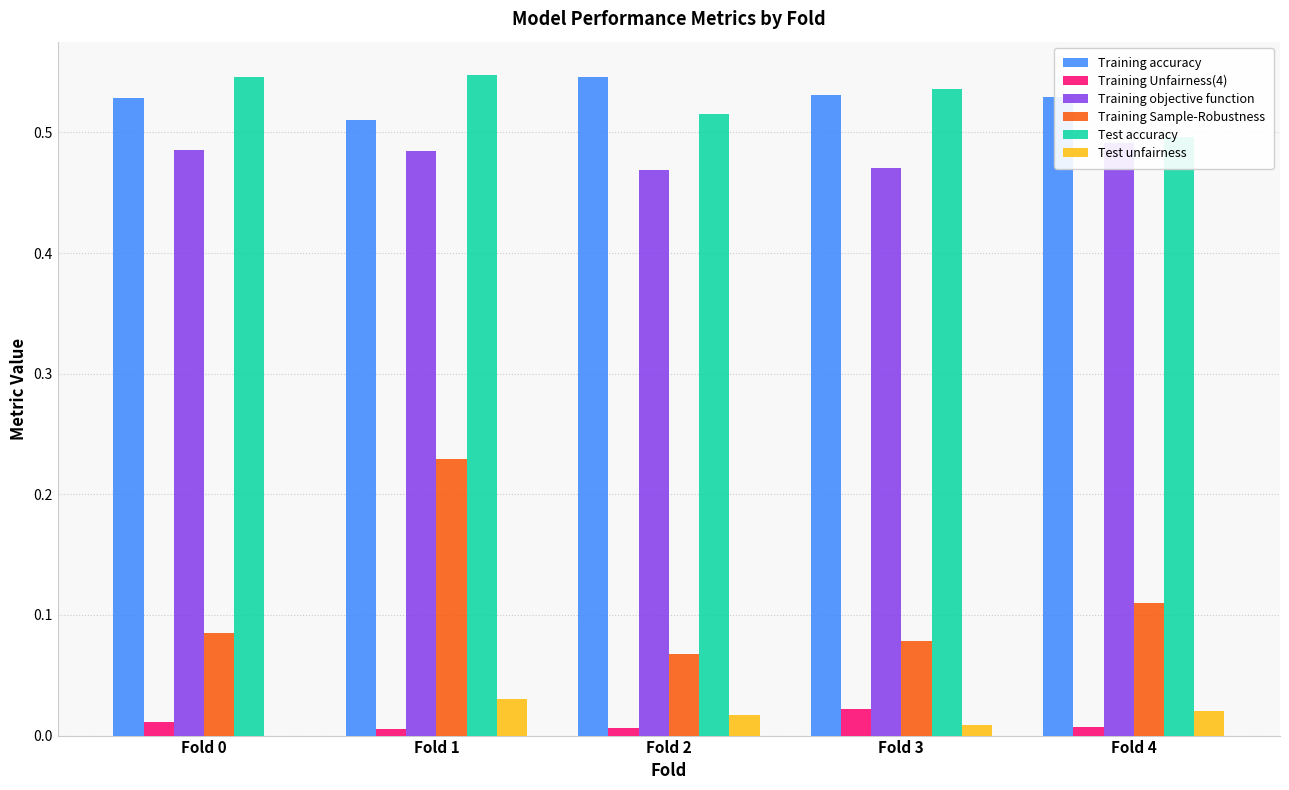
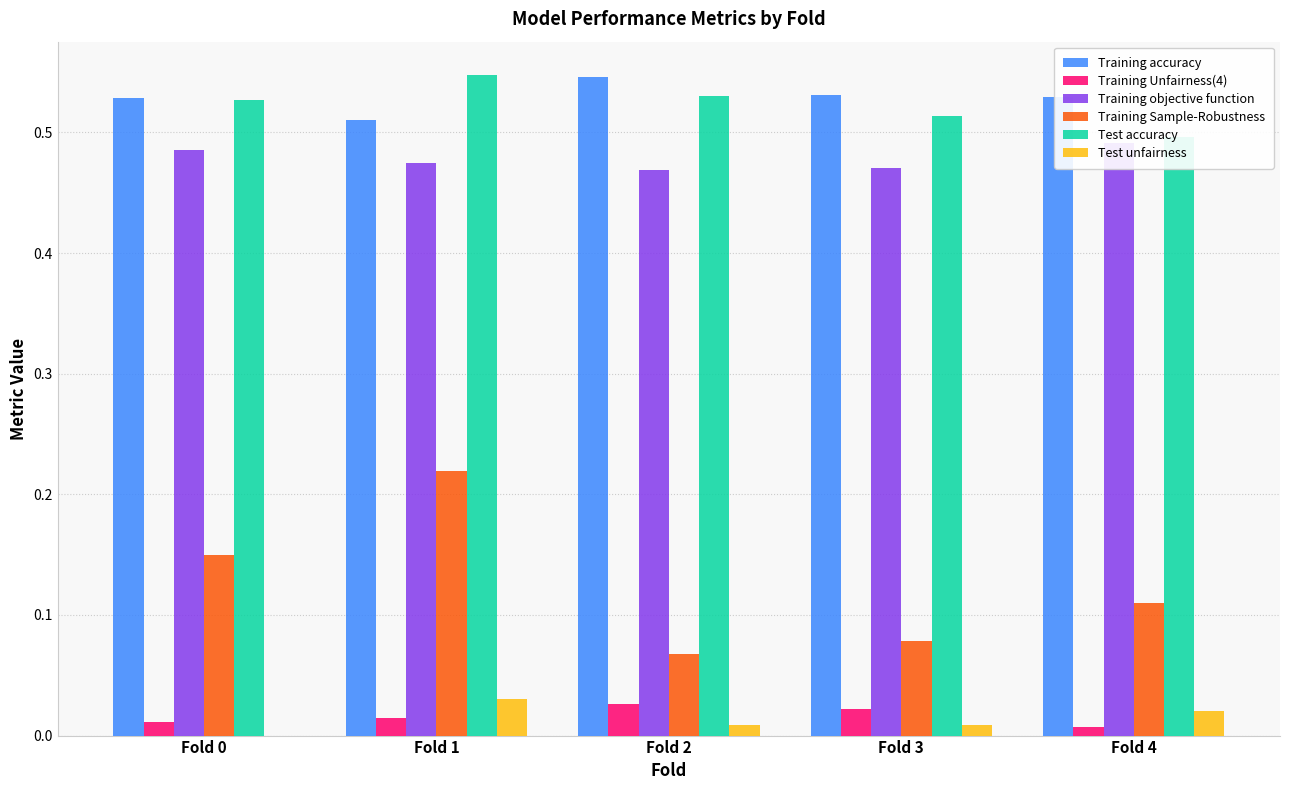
  {
    "Training accuracy": {
      "Fold 0": 0.528,
      "Fold 1": 0.511,
      "Fold 2": 0.546,
      "Fold 3": 0.531
    },
    "Training Unfairness(4)": {
      "Fold 0": 0.011,
-     "Fold 1": 0.005,
-     "Fold 2": 0.006,
+     "Fold 1": 0.015,
+     "Fold 2": 0.026,
      "Fold 3": 0.022,
      "Fold 4": 0.007
    },
    "Training objective function": {
      "Fold 0": 0.485,
-     "Fold 1": 0.485,
+     "Fold 1": 0.474,
      "Fold 2": 0.469,
      "Fold 3": 0.471
    },
    "Training Sample-Robustness": {
-     "Fold 0": 0.085,
-     "Fold 1": 0.229,
+     "Fold 0": 0.150,
+     "Fold 1": 0.220,
      "Fold 2": 0.068,
      "Fold 3": 0.079,
      "Fold 4": 0.110
    },
    "Test accuracy": {
-     "Fold 0": 0.546,
+     "Fold 0": 0.527,
      "Fold 1": 0.548,
-     "Fold 2": 0.516,
-     "Fold 3": 0.536
+     "Fold 2": 0.530,
+     "Fold 3": 0.514
    },
    "Test unfairness": {
      "Fold 0": 0.000,
      "Fold 1": 0.030,
-     "Fold 2": 0.017,
+     "Fold 2": 0.009,
      "Fold 3": 0.009,
      "Fold 4": 0.021
    }
  }
